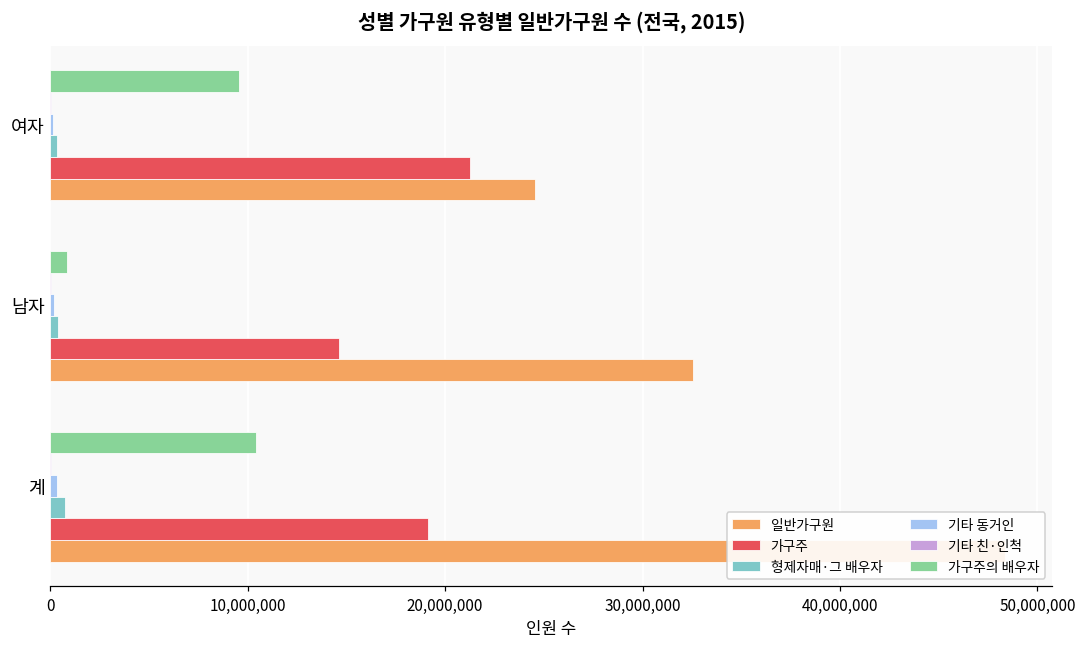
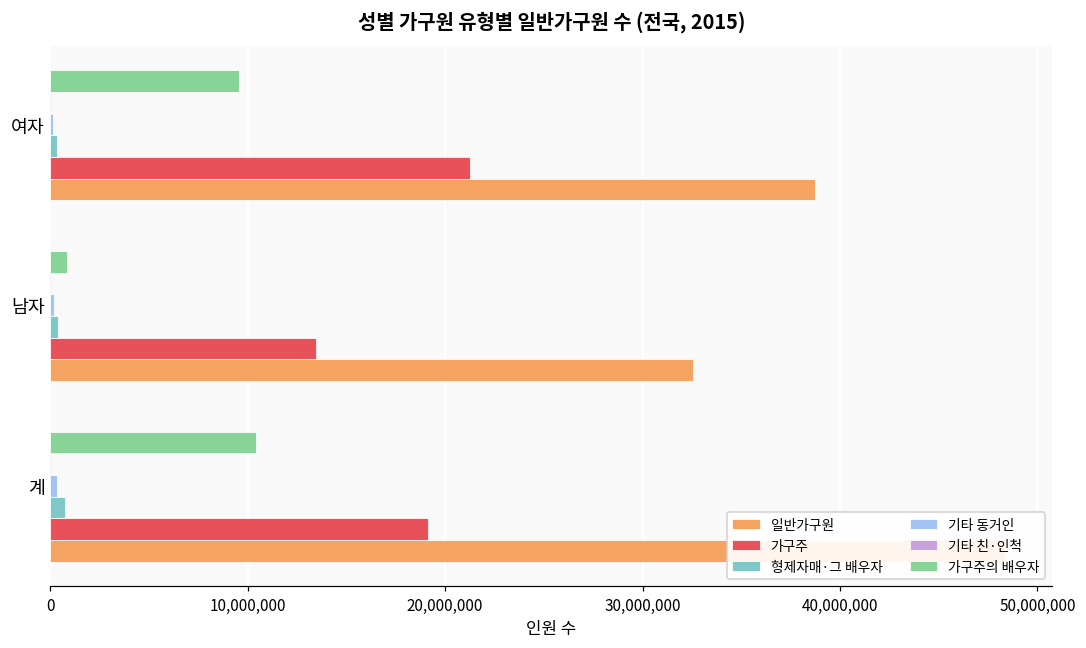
  {
    "일반가구원": {
-     "여자": "24,500,000",
+     "여자": "38,700,000",
      "남자": "32,600,000"
    },
    "가구주": {
      "여자": "21,300,000",
-     "남자": "14,700,000",
+     "남자": "13,500,000",
      "계": "19,100,000"
    }
  }
